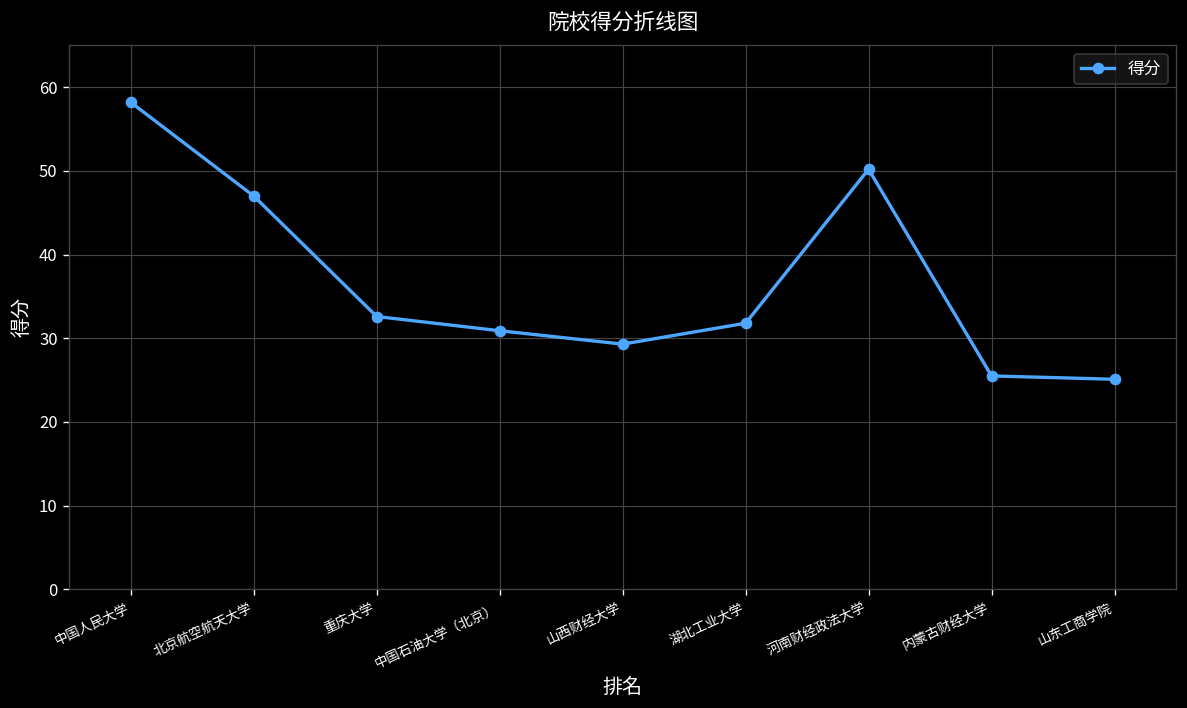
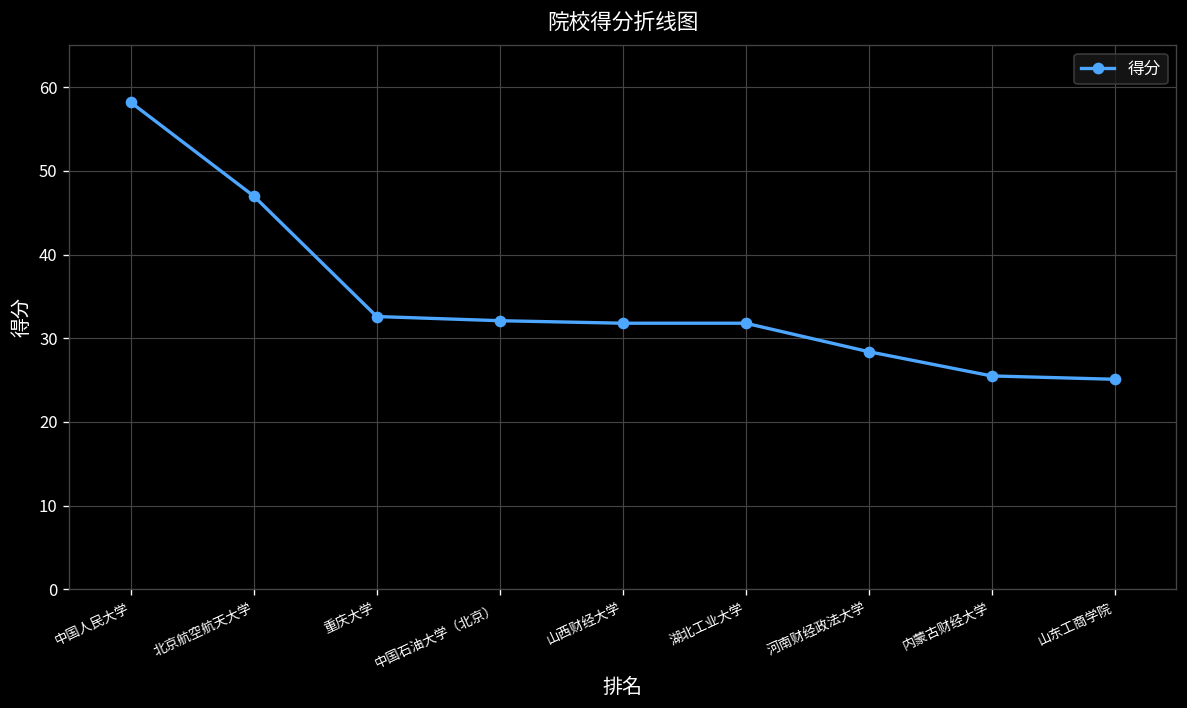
  {
    "中国人民大学": 58,
    "北京航空航天大学": 47,
    "重庆大学": 33,
-   "中国石油大学（北京）": 31,
-   "山西财经大学": 29,
+   "中国石油大学（北京）": 32,
+   "山西财经大学": 32,
    "湖北工业大学": 32,
-   "河南财经政法大学": 50,
+   "河南财经政法大学": 28,
    "内蒙古财经大学": 26,
    "山东工商学院": 25
  }
